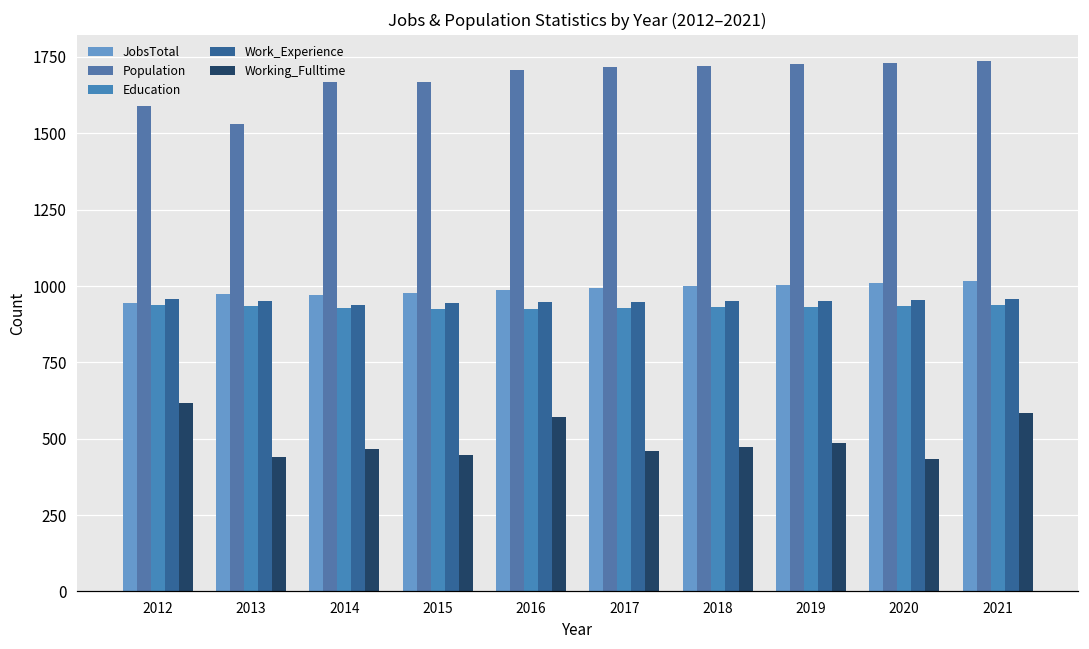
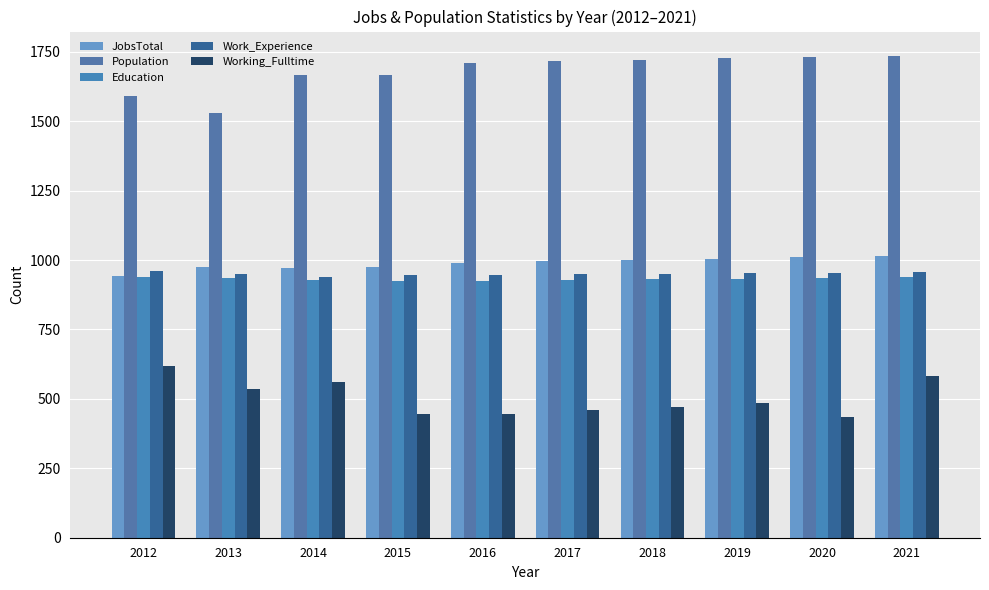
  {
    "Working_Fulltime": {
      "2012": 620,
-     "2013": 440,
-     "2014": 470,
+     "2013": 540,
+     "2014": 560,
      "2015": 450,
-     "2016": 570,
+     "2016": 450,
      "2017": 460,
      "2018": 470,
      "2019": 490,
      "2020": 430,
      "2021": 580
    }
  }
